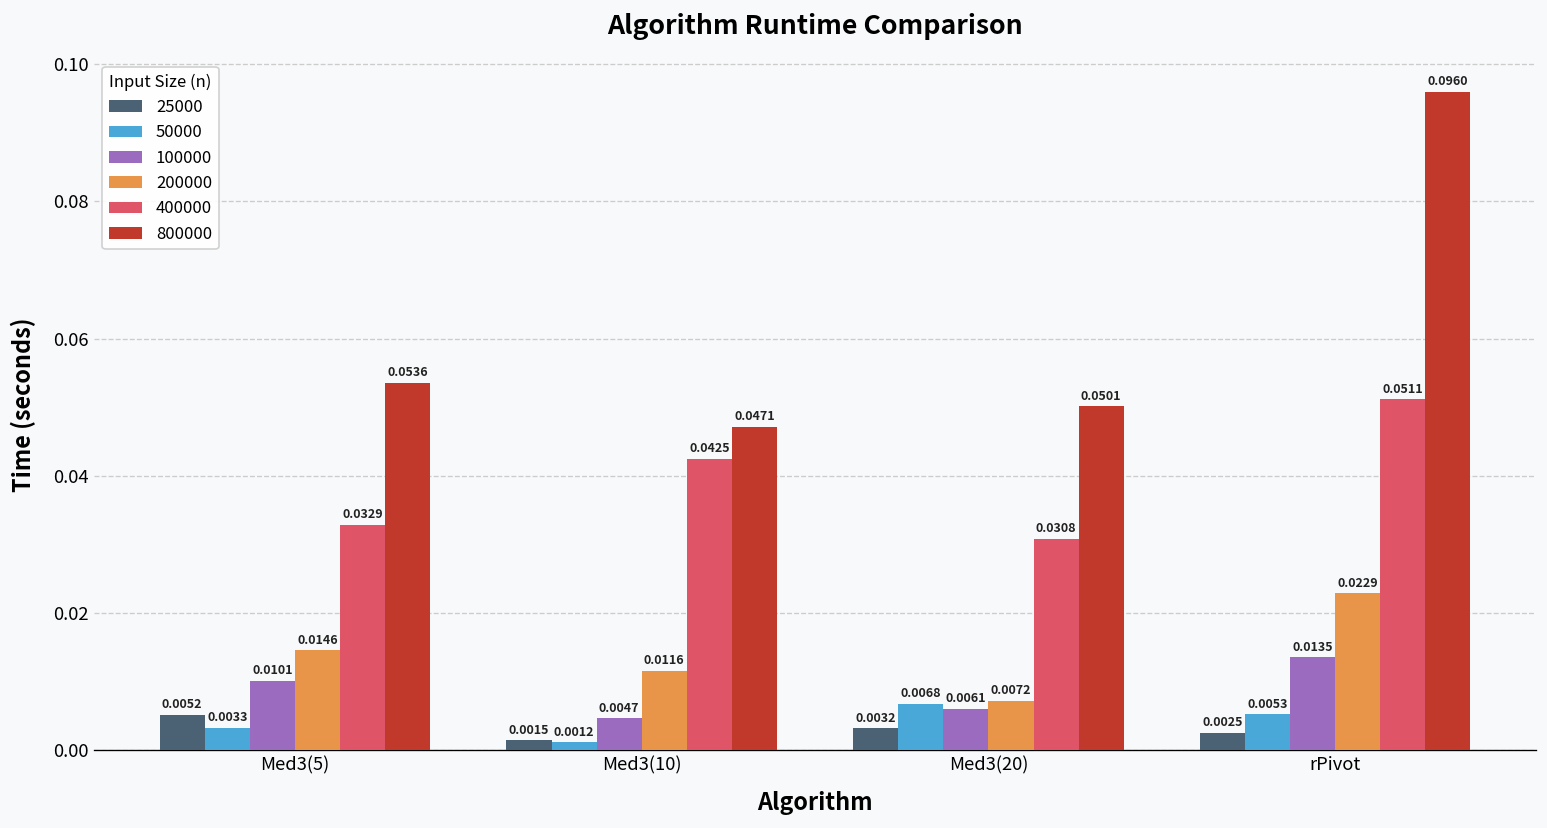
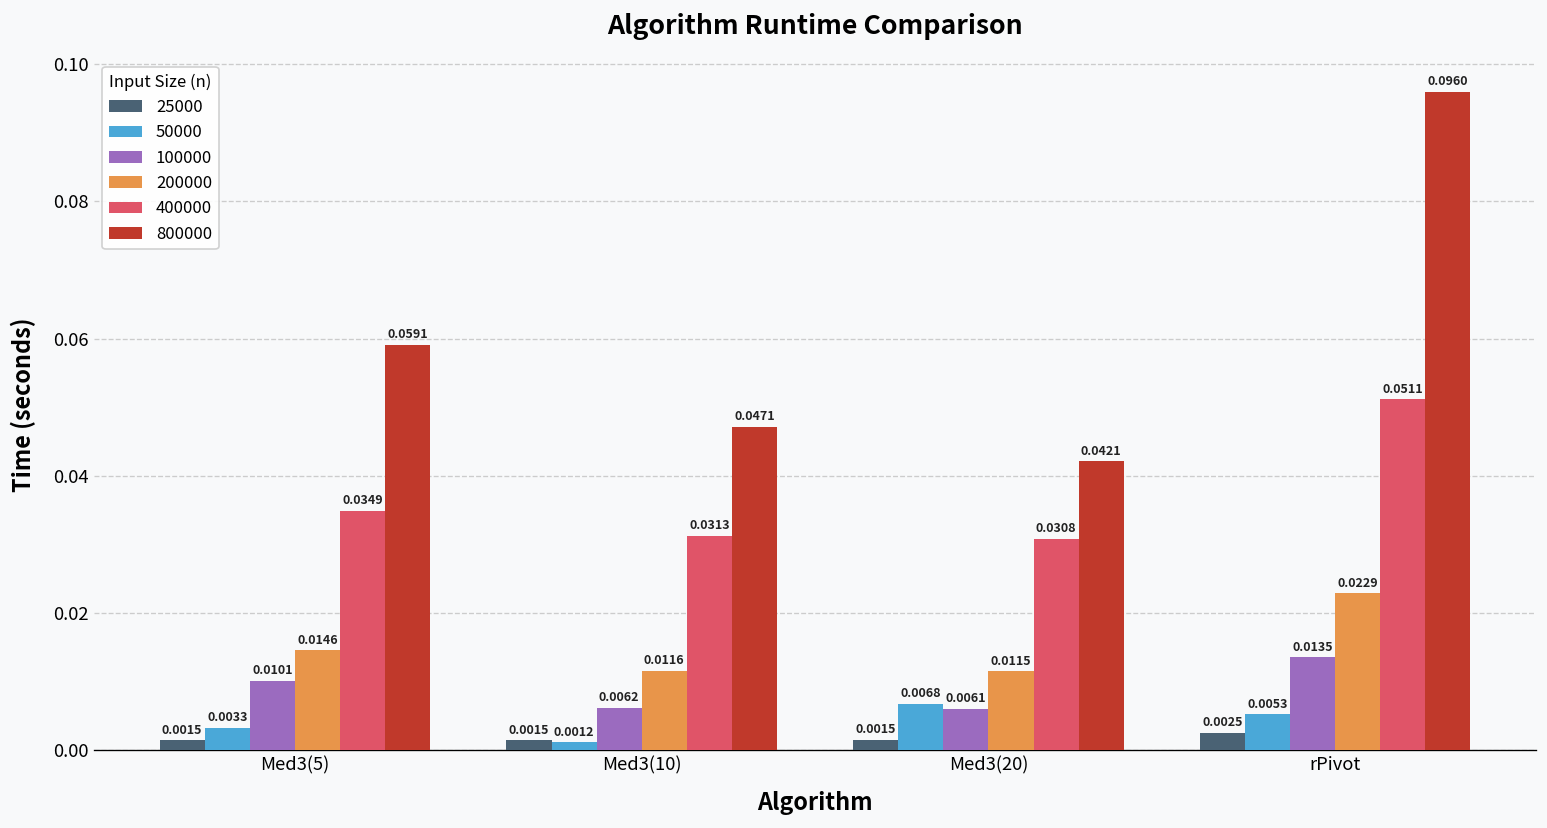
  {
    "25000": {
-     "Med3(5)": 0.0052,
+     "Med3(5)": 0.0015,
      "Med3(10)": 0.0015,
-     "Med3(20)": 0.0032,
+     "Med3(20)": 0.0015,
      "rPivot": 0.0025
    },
    "50000": {
      "Med3(5)": 0.0033,
      "Med3(10)": 0.0012,
      "Med3(20)": 0.0068,
      "rPivot": 0.0053
    },
    "100000": {
      "Med3(5)": 0.0101,
-     "Med3(10)": 0.0047,
+     "Med3(10)": 0.0062,
      "Med3(20)": 0.0061,
      "rPivot": 0.0135
    },
    "200000": {
      "Med3(5)": 0.0146,
      "Med3(10)": 0.0116,
-     "Med3(20)": 0.0072,
+     "Med3(20)": 0.0115,
      "rPivot": 0.0229
    },
    "400000": {
-     "Med3(5)": 0.0329,
-     "Med3(10)": 0.0425,
+     "Med3(5)": 0.0349,
+     "Med3(10)": 0.0313,
      "Med3(20)": 0.0308,
      "rPivot": 0.0511
    },
    "800000": {
-     "Med3(5)": 0.0536,
+     "Med3(5)": 0.0591,
      "Med3(10)": 0.0471,
-     "Med3(20)": 0.0501,
+     "Med3(20)": 0.0421,
      "rPivot": 0.0960
    }
  }
